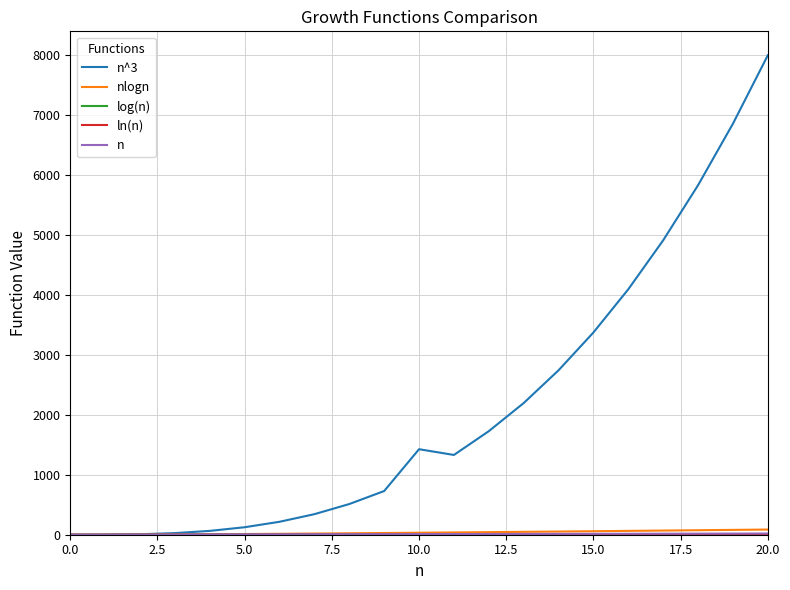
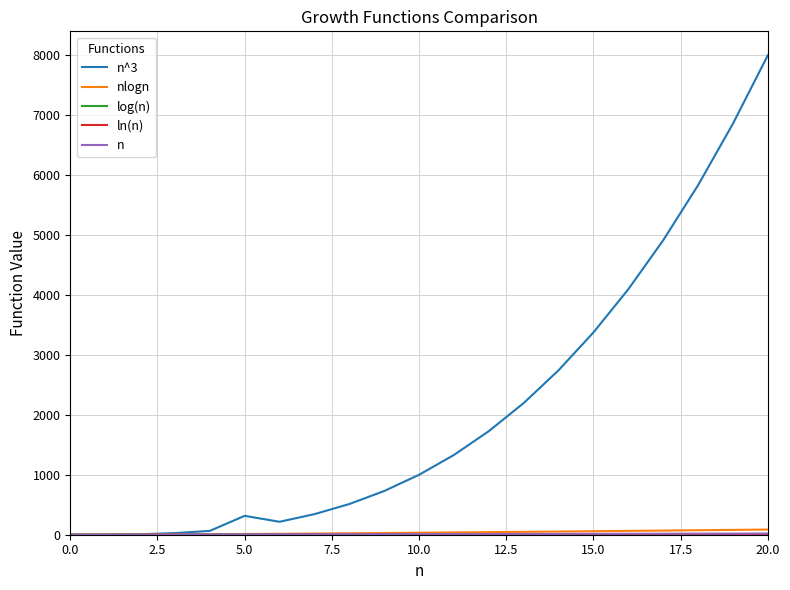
  {
    "n^3": {
-     "5.0": 100,
-     "10.0": 1400,
+     "5.0": 300,
+     "10.0": 1000,
      "15.0": 3400,
      "20.0": 8000
    },
    "nlogn": {
      "15.0": 100,
      "20.0": 100
    }
  }
